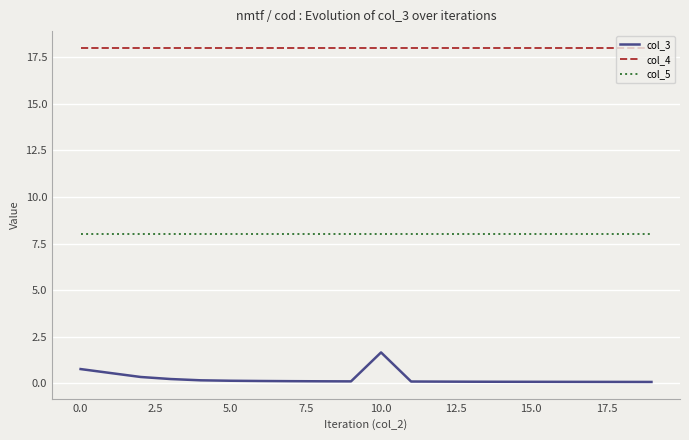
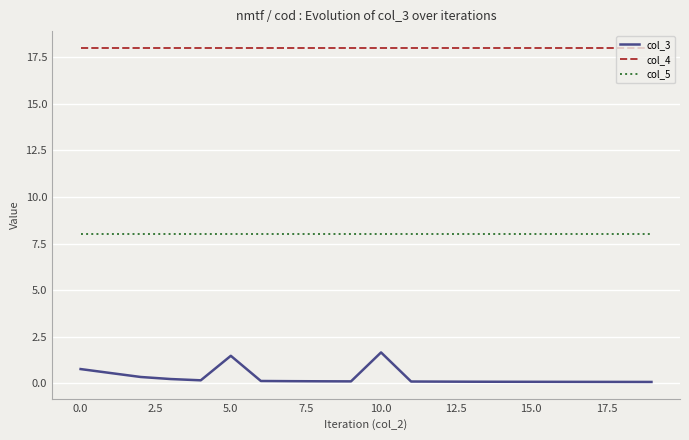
  {
    "col_3": {
      "0.0": 0.8,
-     "5.0": 0.1,
+     "5.0": 1.5,
      "10.0": 1.7,
      "15.0": 0.1
    },
    "col_4": {
      "0.0": 18.0,
      "5.0": 18.0,
      "10.0": 18.0,
      "15.0": 18.0
    },
    "col_5": {
      "0.0": 8.0,
      "5.0": 8.0,
      "10.0": 8.0,
      "15.0": 8.0
    }
  }
